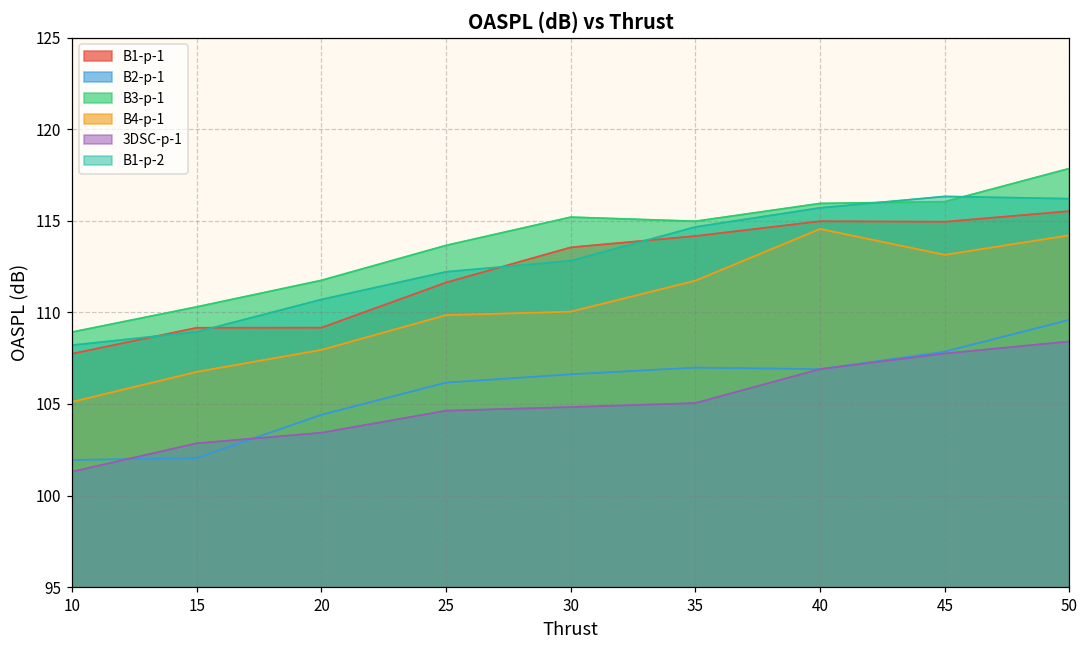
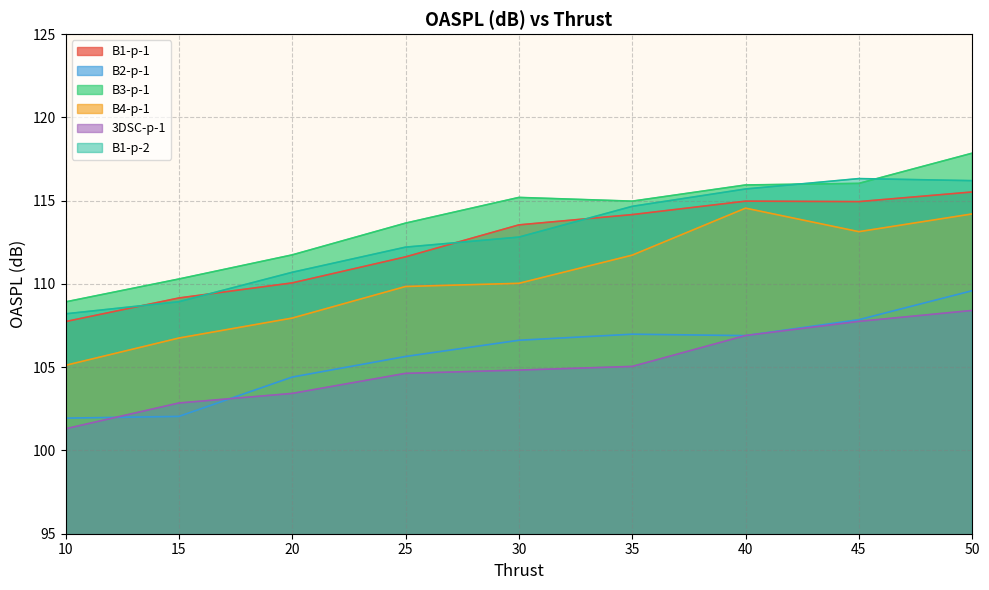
  {
    "B1-p-1": {
      "10": 107.7,
      "15": 109.2,
-     "20": 109.2,
+     "20": 110.1,
      "25": 111.6,
      "30": 113.5,
      "35": 114.2,
      "40": 115.0,
      "45": 114.9,
      "50": 115.5
    },
    "B2-p-1": {
      "10": 101.9,
      "15": 102.0,
      "20": 104.4,
-     "25": 106.2,
+     "25": 105.6,
      "30": 106.6,
      "35": 107.0,
      "50": 109.6
    },
    "B4-p-1": {
      "10": 105.1,
      "15": 106.8,
      "20": 108.0,
      "25": 109.8,
      "30": 110.0,
      "35": 111.7,
      "40": 114.6,
      "45": 113.1,
      "50": 114.2
    },
    "3DSC-p-1": {
      "10": 101.3,
      "15": 102.9,
      "20": 103.4,
      "25": 104.6,
      "30": 104.8,
      "35": 105.0,
      "50": 108.4
    }
  }
